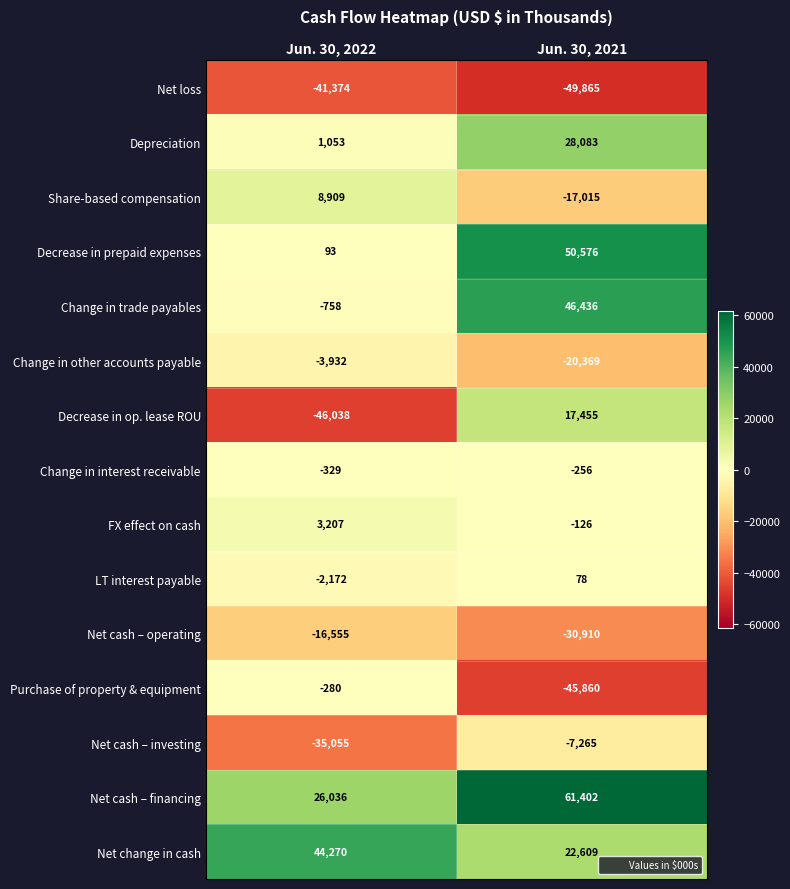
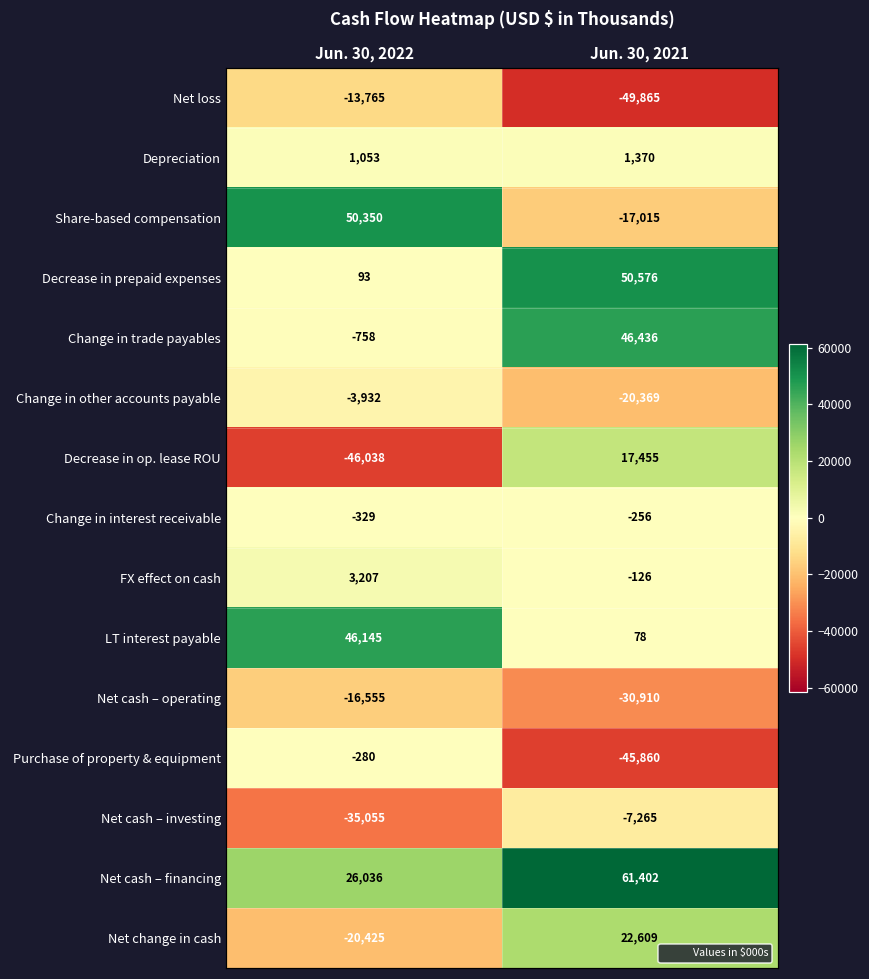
  {
    "Net loss": {
-     "Jun. 30, 2022": "-41,374",
+     "Jun. 30, 2022": "-13,765",
      "Jun. 30, 2021": "-49,865"
    },
    "Depreciation": {
      "Jun. 30, 2022": "1,053",
-     "Jun. 30, 2021": "28,083"
+     "Jun. 30, 2021": "1,370"
    },
    "Share-based compensation": {
-     "Jun. 30, 2022": "8,909",
+     "Jun. 30, 2022": "50,350",
      "Jun. 30, 2021": "-17,015"
    },
    "Decrease in prepaid expenses": {
      "Jun. 30, 2022": "93",
      "Jun. 30, 2021": "50,576"
    },
    "Change in trade payables": {
      "Jun. 30, 2022": "-758",
      "Jun. 30, 2021": "46,436"
    },
    "Change in other accounts payable": {
      "Jun. 30, 2022": "-3,932",
      "Jun. 30, 2021": "-20,369"
    },
    "Decrease in op. lease ROU": {
      "Jun. 30, 2022": "-46,038",
      "Jun. 30, 2021": "17,455"
    },
    "Change in interest receivable": {
      "Jun. 30, 2022": "-329",
      "Jun. 30, 2021": "-256"
    },
    "FX effect on cash": {
      "Jun. 30, 2022": "3,207",
      "Jun. 30, 2021": "-126"
    },
    "LT interest payable": {
-     "Jun. 30, 2022": "-2,172",
+     "Jun. 30, 2022": "46,145",
      "Jun. 30, 2021": "78"
    },
    "Net cash – operating": {
      "Jun. 30, 2022": "-16,555",
      "Jun. 30, 2021": "-30,910"
    },
    "Purchase of property & equipment": {
      "Jun. 30, 2022": "-280",
      "Jun. 30, 2021": "-45,860"
    },
    "Net cash – investing": {
      "Jun. 30, 2022": "-35,055",
      "Jun. 30, 2021": "-7,265"
    },
    "Net cash – financing": {
      "Jun. 30, 2022": "26,036",
      "Jun. 30, 2021": "61,402"
    },
    "Net change in cash": {
-     "Jun. 30, 2022": "44,270"
+     "Jun. 30, 2022": "-20,425"
    }
  }
